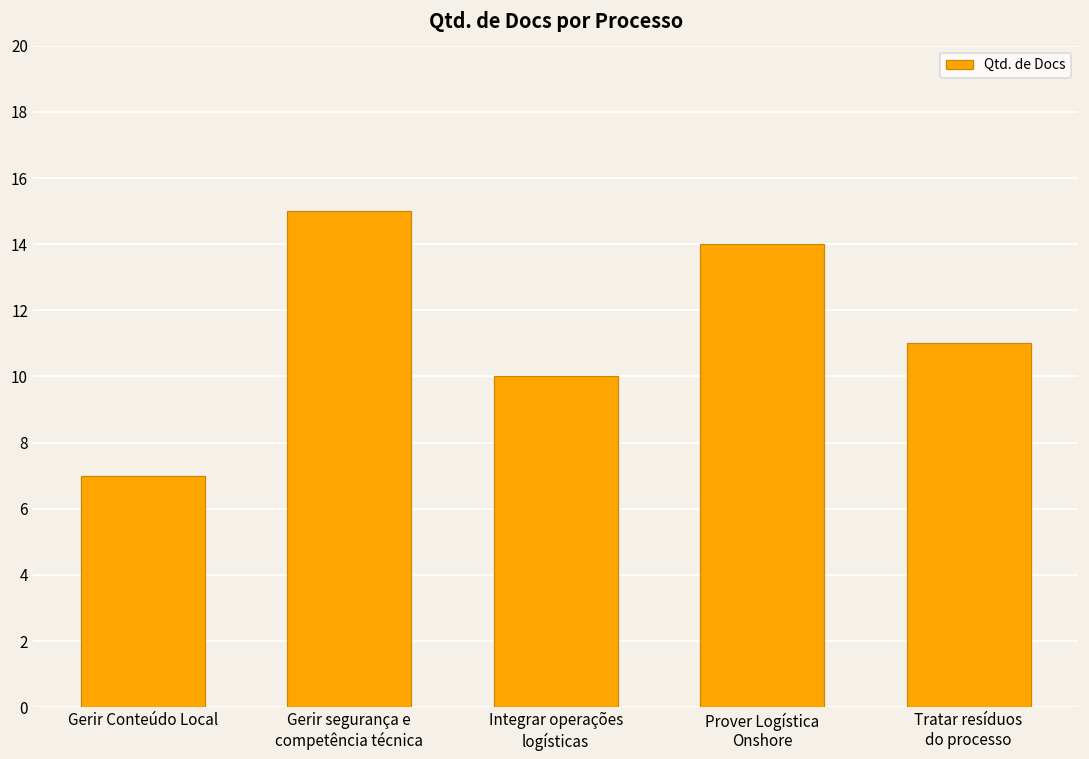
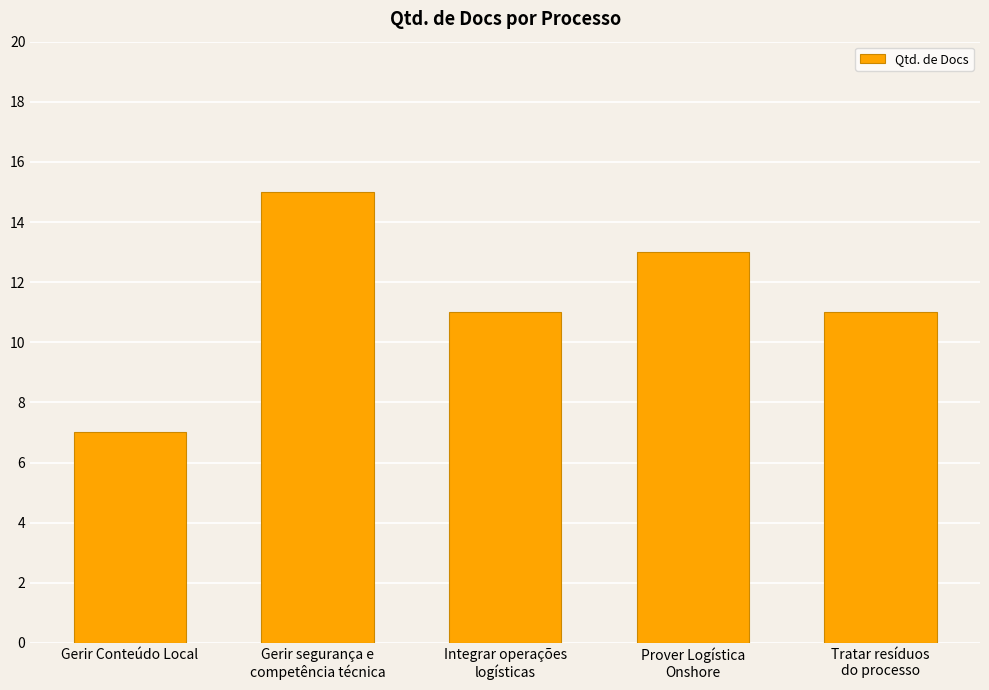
  {
    "Gerir Conteúdo Local": 7,
    "Gerir segurança e competência técnica": 15,
-   "Integrar operações logísticas": 10,
-   "Prover Logística Onshore": 14,
+   "Integrar operações logísticas": 11,
+   "Prover Logística Onshore": 13,
    "Tratar resíduos do processo": 11
  }
